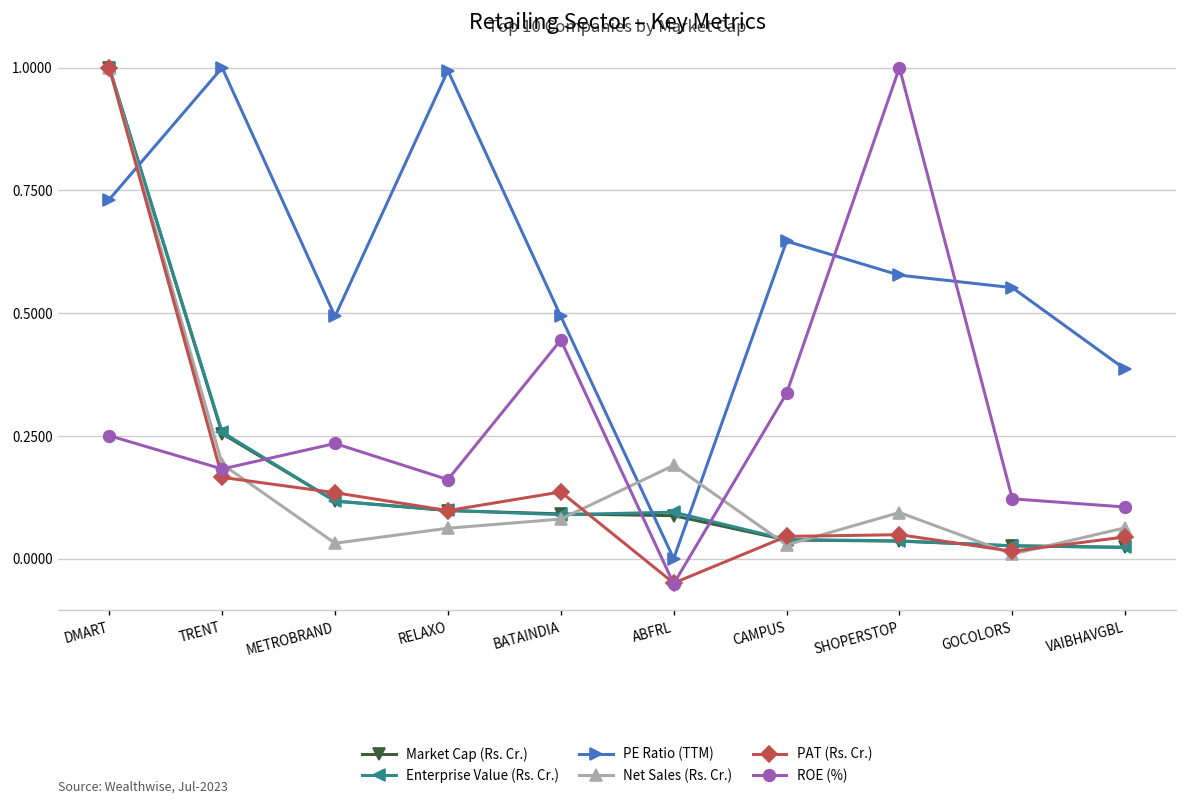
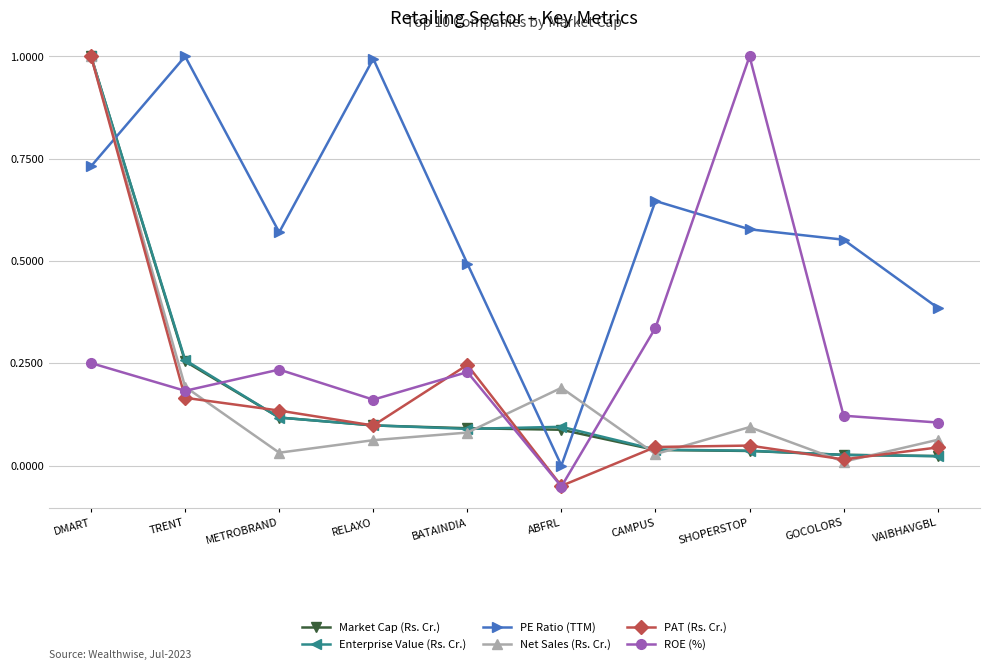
  {
    "Market Cap (Rs. Cr.)": {
      "ABFRL": 0.09
    },
    "Enterprise Value (Rs. Cr.)": {
      "ABFRL": 0.09
    },
    "PE Ratio (TTM)": {
      "DMART": 0.73,
      "TRENT": 1.00,
-     "METROBRAND": 0.49,
+     "METROBRAND": 0.57,
      "RELAXO": 0.99,
      "BATAINDIA": 0.49,
      "ABFRL": 0.00,
      "CAMPUS": 0.65,
      "SHOPERSTOP": 0.58,
      "GOCOLORS": 0.55,
      "VAIBHAVGBL": 0.39
    },
    "Net Sales (Rs. Cr.)": {
      "TRENT": 0.19,
      "METROBRAND": 0.03,
      "RELAXO": 0.06,
      "BATAINDIA": 0.08,
      "ABFRL": 0.19,
      "CAMPUS": 0.03,
      "SHOPERSTOP": 0.09,
      "VAIBHAVGBL": 0.06
    },
    "PAT (Rs. Cr.)": {
      "TRENT": 0.17,
      "METROBRAND": 0.13,
-     "BATAINDIA": 0.14,
+     "BATAINDIA": 0.25,
      "CAMPUS": 0.05,
      "SHOPERSTOP": 0.05,
      "VAIBHAVGBL": 0.04
    },
    "ROE (%)": {
      "DMART": 0.25,
      "TRENT": 0.18,
      "METROBRAND": 0.23,
      "RELAXO": 0.16,
-     "BATAINDIA": 0.45,
+     "BATAINDIA": 0.23,
      "CAMPUS": 0.34,
      "SHOPERSTOP": 1.00,
      "GOCOLORS": 0.12,
      "VAIBHAVGBL": 0.11
    }
  }
